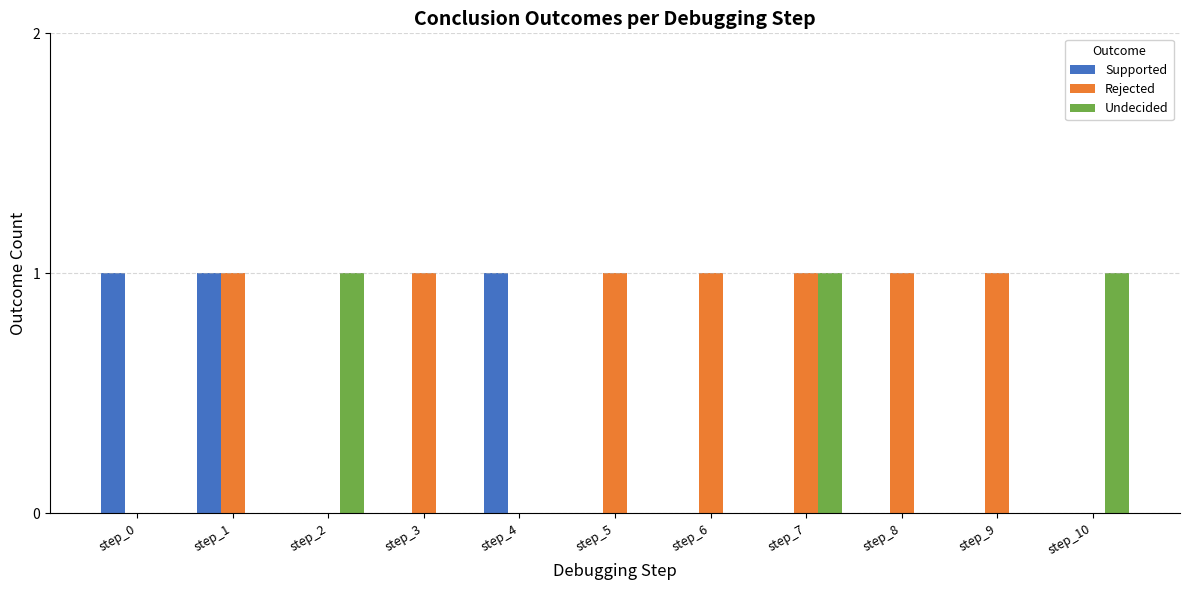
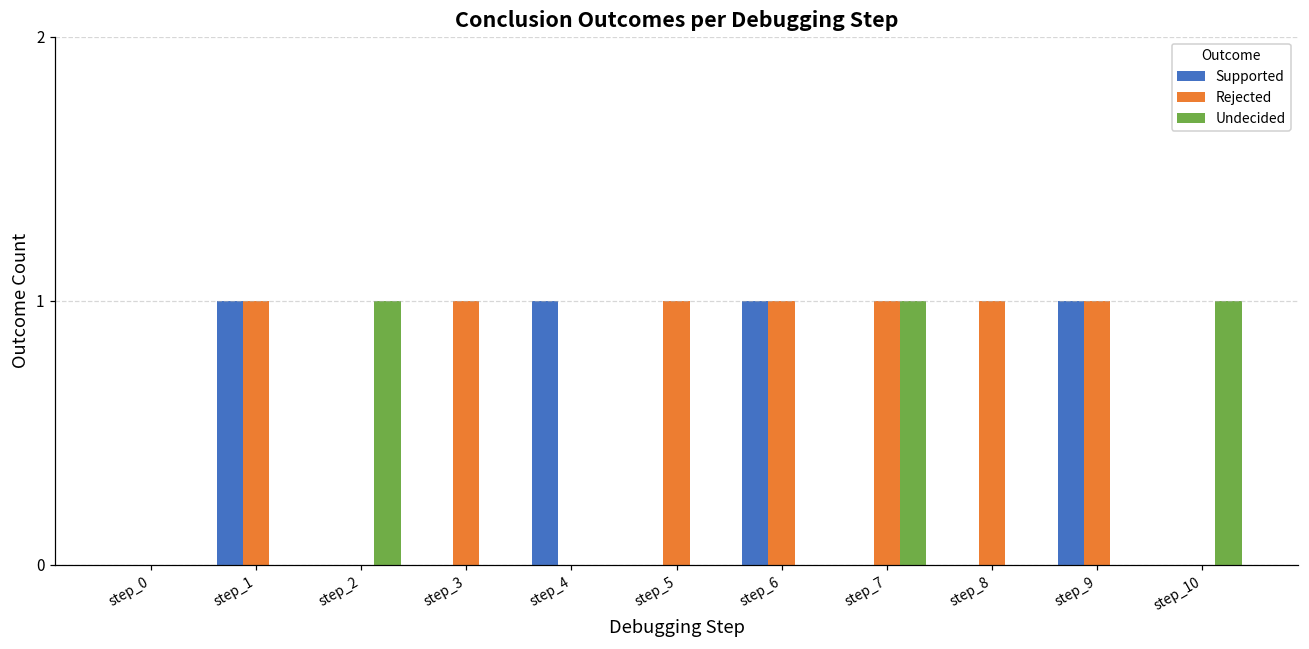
  {
    "Supported": {
-     "step_0": 1,
+     "step_0": 0,
      "step_1": 1,
      "step_2": 0,
      "step_3": 0,
      "step_4": 1,
      "step_5": 0,
-     "step_6": 0,
+     "step_6": 1,
      "step_7": 0,
      "step_8": 0,
-     "step_9": 0,
+     "step_9": 1,
      "step_10": 0
    },
    "Rejected": {
      "step_0": 0,
      "step_1": 1,
      "step_2": 0,
      "step_3": 1,
      "step_4": 0,
      "step_5": 1,
      "step_6": 1,
      "step_7": 1,
      "step_8": 1,
      "step_9": 1,
      "step_10": 0
    },
    "Undecided": {
      "step_0": 0,
      "step_1": 0,
      "step_2": 1,
      "step_3": 0,
      "step_4": 0,
      "step_5": 0,
      "step_6": 0,
      "step_7": 1,
      "step_8": 0,
      "step_9": 0,
      "step_10": 1
    }
  }
